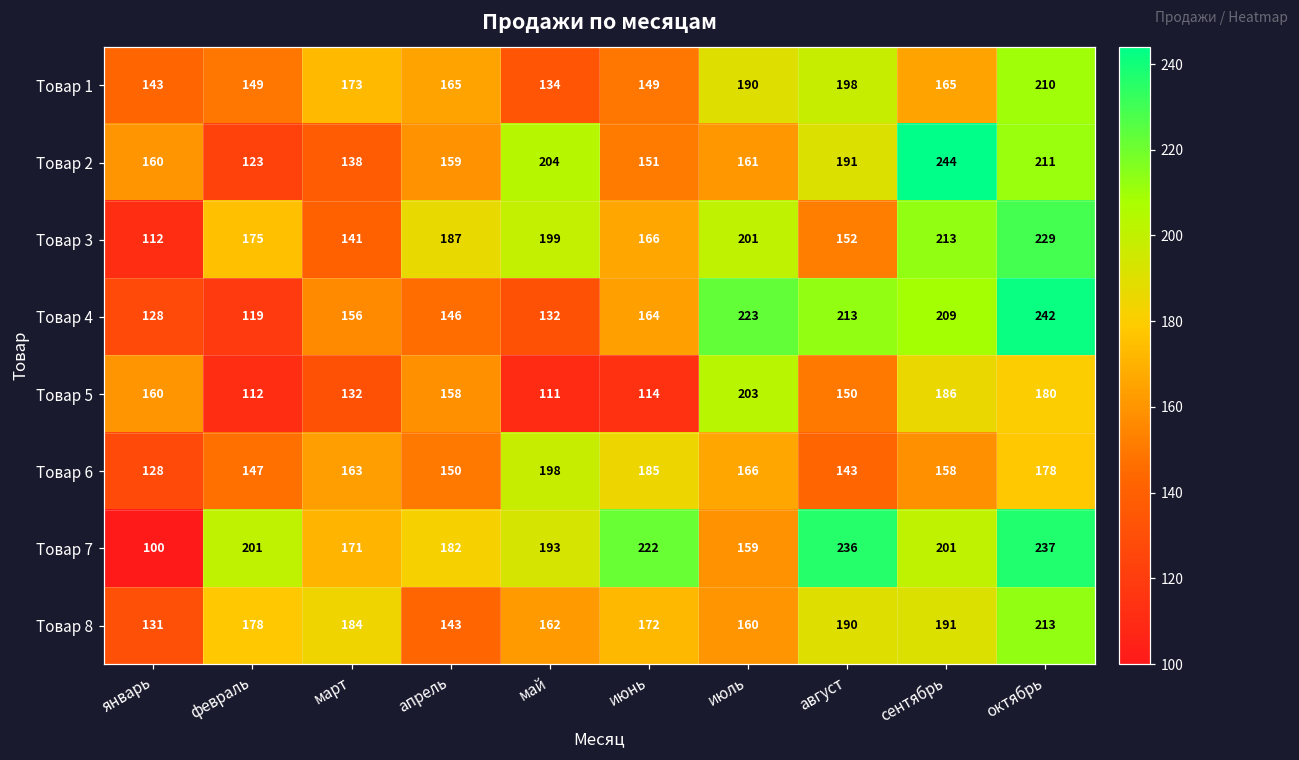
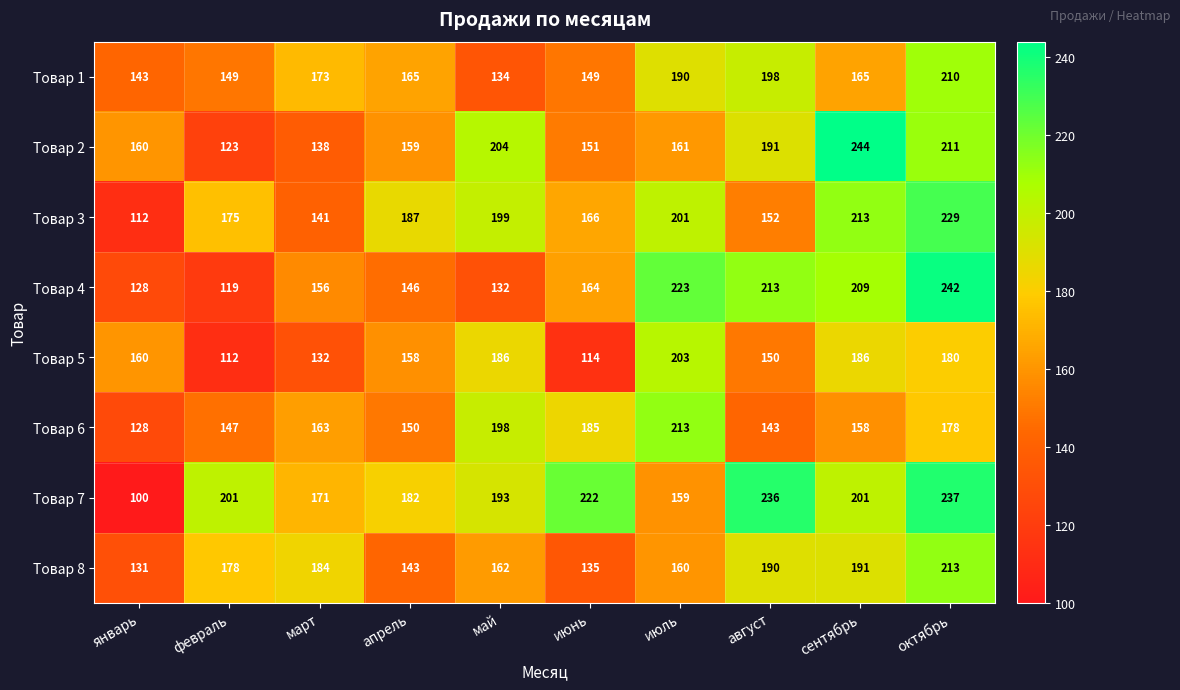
  {
    "Товар 1": {
      "январь": 143,
      "февраль": 149,
      "март": 173,
      "апрель": 165,
      "май": 134,
      "июнь": 149,
      "июль": 190,
      "август": 198,
      "сентябрь": 165,
      "октябрь": 210
    },
    "Товар 2": {
      "январь": 160,
      "февраль": 123,
      "март": 138,
      "апрель": 159,
      "май": 204,
      "июнь": 151,
      "июль": 161,
      "август": 191,
      "сентябрь": 244,
      "октябрь": 211
    },
    "Товар 3": {
      "январь": 112,
      "февраль": 175,
      "март": 141,
      "апрель": 187,
      "май": 199,
      "июнь": 166,
      "июль": 201,
      "август": 152,
      "сентябрь": 213,
      "октябрь": 229
    },
    "Товар 4": {
      "январь": 128,
      "февраль": 119,
      "март": 156,
      "апрель": 146,
      "май": 132,
      "июнь": 164,
      "июль": 223,
      "август": 213,
      "сентябрь": 209,
      "октябрь": 242
    },
    "Товар 5": {
      "январь": 160,
      "февраль": 112,
      "март": 132,
      "апрель": 158,
-     "май": 111,
+     "май": 186,
      "июнь": 114,
      "июль": 203,
      "август": 150,
      "сентябрь": 186,
      "октябрь": 180
    },
    "Товар 6": {
      "январь": 128,
      "февраль": 147,
      "март": 163,
      "апрель": 150,
      "май": 198,
      "июнь": 185,
-     "июль": 166,
+     "июль": 213,
      "август": 143,
      "сентябрь": 158,
      "октябрь": 178
    },
    "Товар 7": {
      "январь": 100,
      "февраль": 201,
      "март": 171,
      "апрель": 182,
      "май": 193,
      "июнь": 222,
      "июль": 159,
      "август": 236,
      "сентябрь": 201,
      "октябрь": 237
    },
    "Товар 8": {
      "январь": 131,
      "февраль": 178,
      "март": 184,
      "апрель": 143,
      "май": 162,
-     "июнь": 172,
+     "июнь": 135,
      "июль": 160,
      "август": 190,
      "сентябрь": 191,
      "октябрь": 213
    }
  }
